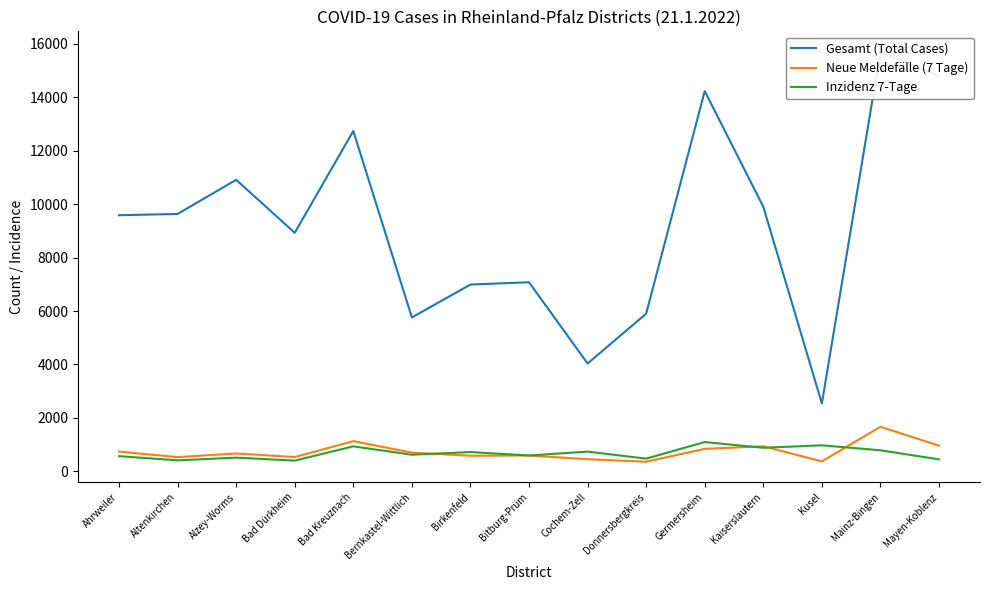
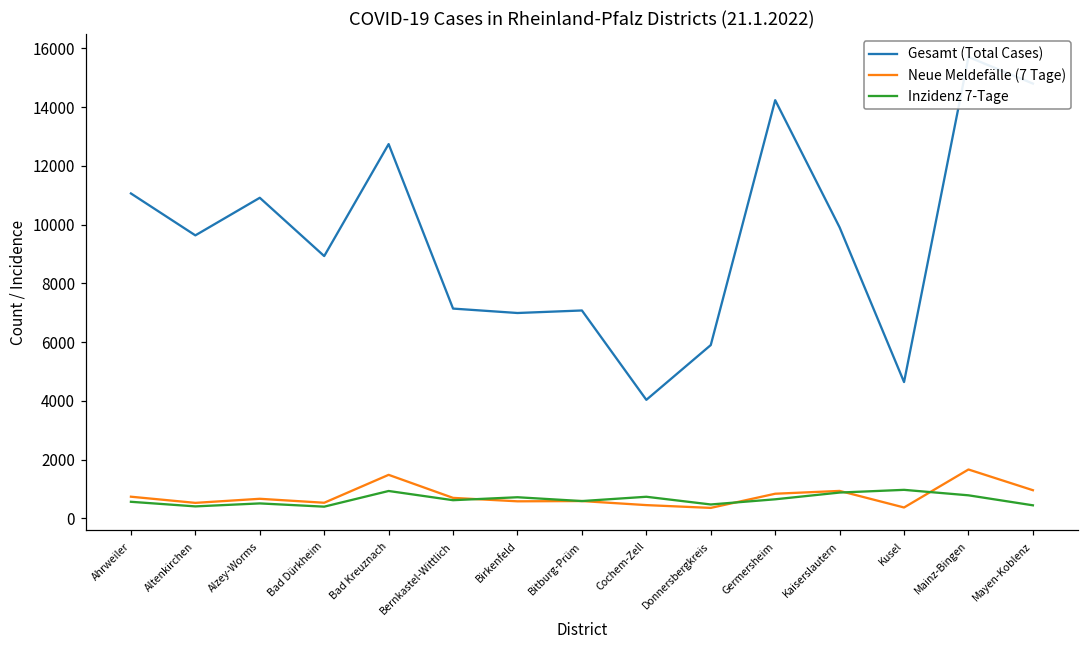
  {
    "Gesamt (Total Cases)": {
-     "Ahrweiler": 9600,
+     "Ahrweiler": 11100,
      "Altenkirchen": 9600,
      "Alzey-Worms": 10900,
      "Bad Dürkheim": 8900,
      "Bad Kreuznach": 12700,
-     "Bernkastel-Wittlich": 5800,
+     "Bernkastel-Wittlich": 7100,
      "Birkenfeld": 7000,
      "Bitburg-Prüm": 7100,
      "Cochem-Zell": 4000,
      "Donnersbergkreis": 5900,
      "Germersheim": 14200,
      "Kaiserslautern": 9900,
-     "Kusel": 2500
+     "Kusel": 4600
    },
    "Neue Meldefälle (7 Tage)": {
      "Ahrweiler": 700,
      "Altenkirchen": 500,
      "Alzey-Worms": 700,
      "Bad Dürkheim": 500,
-     "Bad Kreuznach": 1100,
+     "Bad Kreuznach": 1500,
      "Birkenfeld": 600,
      "Cochem-Zell": 500,
      "Donnersbergkreis": 400,
      "Germersheim": 800,
      "Kusel": 400,
      "Mainz-Bingen": 1700,
      "Mayen-Koblenz": 1000
    },
    "Inzidenz 7-Tage": {
      "Ahrweiler": 600,
      "Altenkirchen": 400,
      "Alzey-Worms": 500,
      "Bad Dürkheim": 400,
      "Bad Kreuznach": 900,
      "Birkenfeld": 700,
      "Cochem-Zell": 700,
      "Donnersbergkreis": 500,
-     "Germersheim": 1100,
+     "Germersheim": 700,
      "Kusel": 1000,
      "Mainz-Bingen": 800,
      "Mayen-Koblenz": 400
    }
  }
